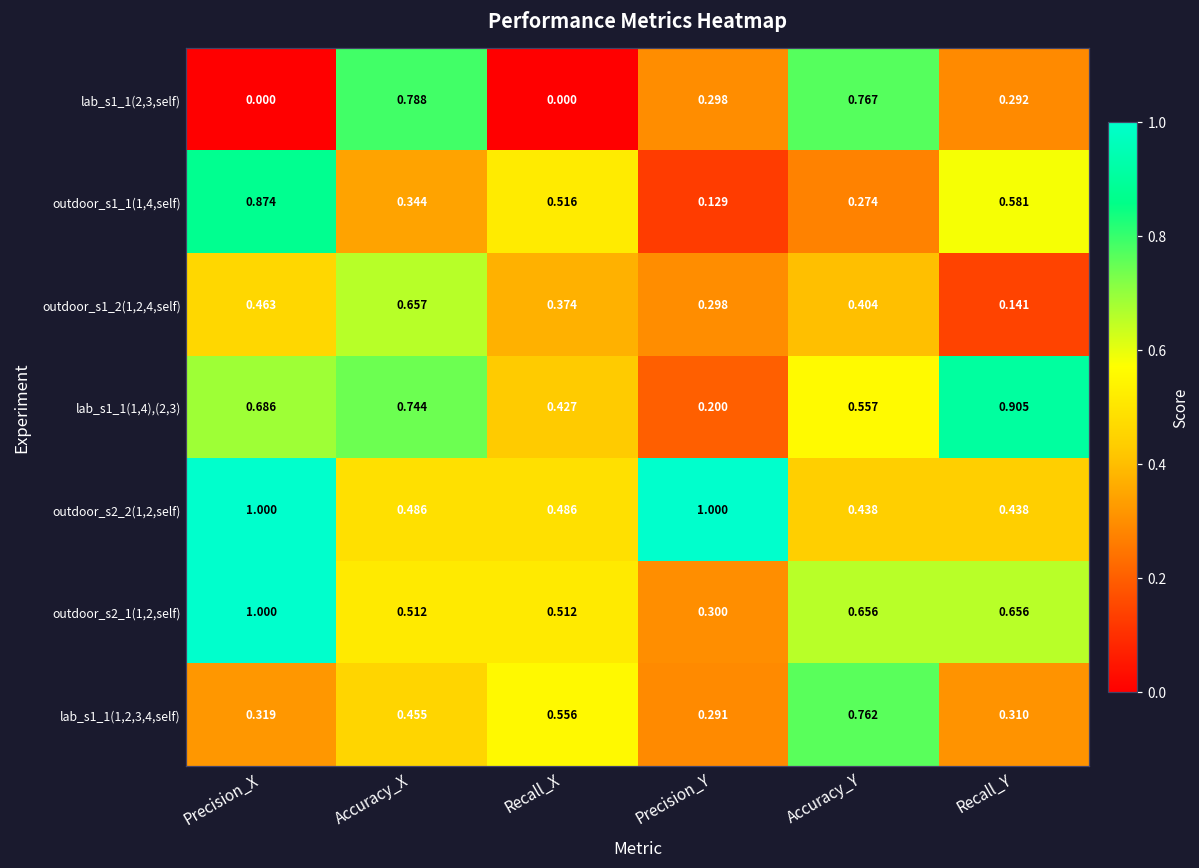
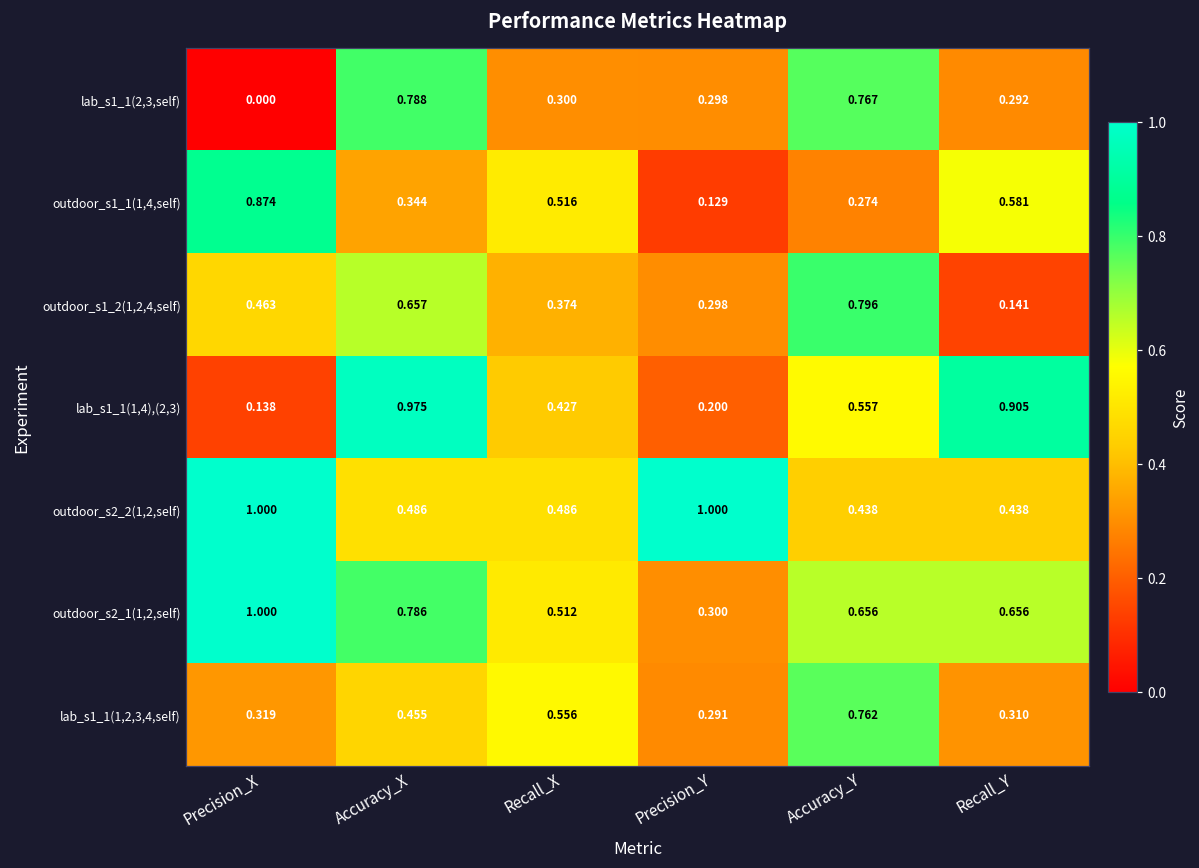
  {
    "lab_s1_1(2,3,self)": {
      "Precision_X": 0.000,
      "Accuracy_X": 0.788,
-     "Recall_X": 0.000,
+     "Recall_X": 0.300,
      "Precision_Y": 0.298,
      "Accuracy_Y": 0.767,
      "Recall_Y": 0.292
    },
    "outdoor_s1_1(1,4,self)": {
      "Precision_X": 0.874,
      "Accuracy_X": 0.344,
      "Recall_X": 0.516,
      "Precision_Y": 0.129,
      "Accuracy_Y": 0.274,
      "Recall_Y": 0.581
    },
    "outdoor_s1_2(1,2,4,self)": {
      "Precision_X": 0.463,
      "Accuracy_X": 0.657,
      "Recall_X": 0.374,
      "Precision_Y": 0.298,
-     "Accuracy_Y": 0.404,
+     "Accuracy_Y": 0.796,
      "Recall_Y": 0.141
    },
    "lab_s1_1(1,4),(2,3)": {
-     "Precision_X": 0.686,
-     "Accuracy_X": 0.744,
+     "Precision_X": 0.138,
+     "Accuracy_X": 0.975,
      "Recall_X": 0.427,
      "Precision_Y": 0.200,
      "Accuracy_Y": 0.557,
      "Recall_Y": 0.905
    },
    "outdoor_s2_2(1,2,self)": {
      "Precision_X": 1.000,
      "Accuracy_X": 0.486,
      "Recall_X": 0.486,
      "Precision_Y": 1.000,
      "Accuracy_Y": 0.438,
      "Recall_Y": 0.438
    },
    "outdoor_s2_1(1,2,self)": {
      "Precision_X": 1.000,
-     "Accuracy_X": 0.512,
+     "Accuracy_X": 0.786,
      "Recall_X": 0.512,
      "Precision_Y": 0.300,
      "Accuracy_Y": 0.656,
      "Recall_Y": 0.656
    },
    "lab_s1_1(1,2,3,4,self)": {
      "Precision_X": 0.319,
      "Accuracy_X": 0.455,
      "Recall_X": 0.556,
      "Precision_Y": 0.291,
      "Accuracy_Y": 0.762,
      "Recall_Y": 0.310
    }
  }
